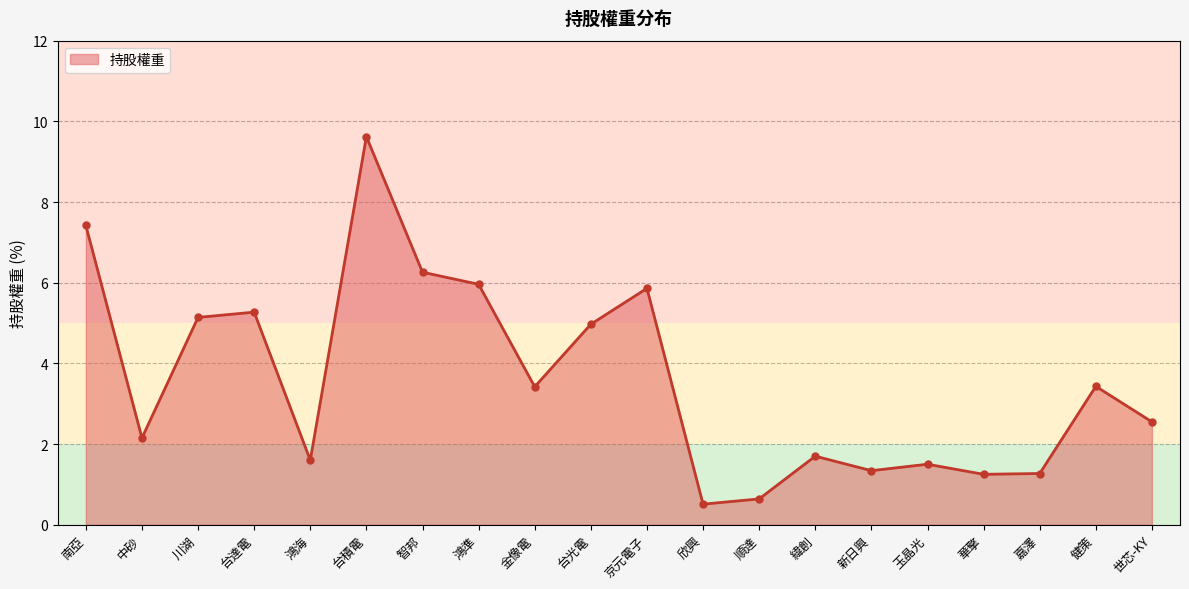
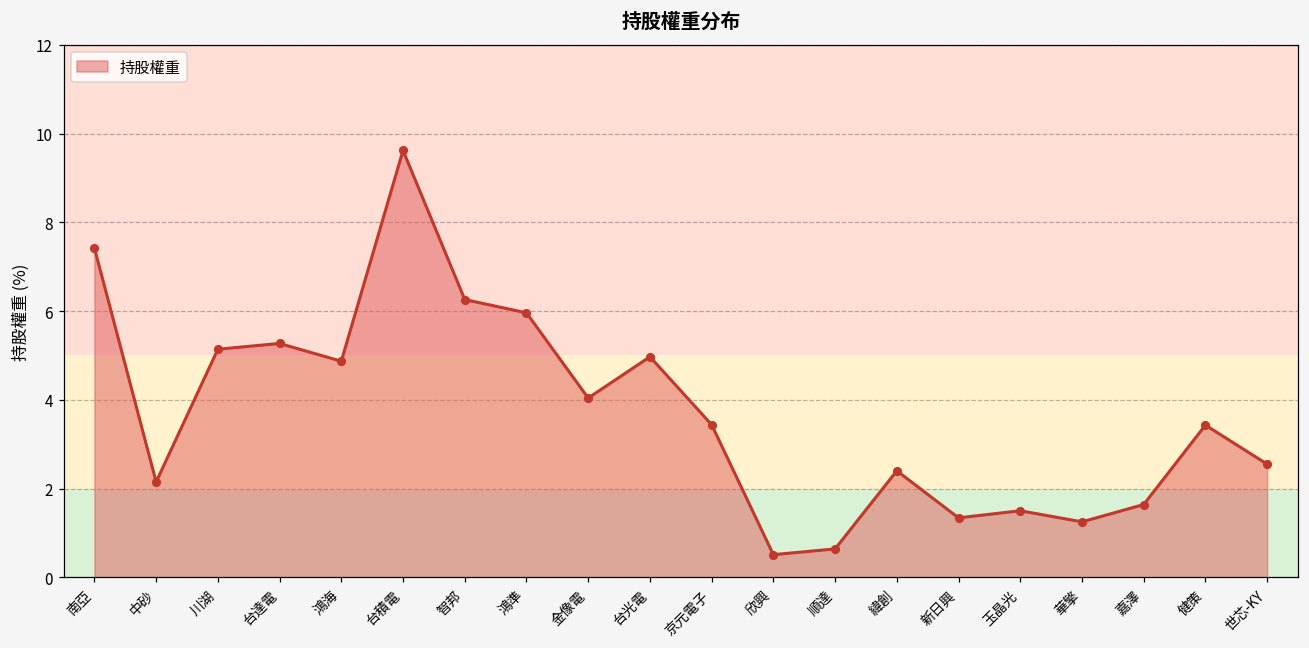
  {
    "南亞": 7.4,
    "中砂": 2.2,
    "川湖": 5.1,
    "台達電": 5.3,
-   "鴻海": 1.6,
+   "鴻海": 4.9,
    "台積電": 9.6,
    "智邦": 6.3,
    "鴻準": 6.0,
-   "金像電": 3.4,
+   "金像電": 4.0,
    "台光電": 5.0,
-   "京元電子": 5.9,
+   "京元電子": 3.4,
    "欣興": 0.5,
    "順達": 0.6,
-   "緯創": 1.7,
+   "緯創": 2.4,
    "新日興": 1.3,
    "玉晶光": 1.5,
    "華擎": 1.3,
-   "嘉澤": 1.3,
+   "嘉澤": 1.6,
    "健策": 3.4,
    "世芯-KY": 2.6
  }
